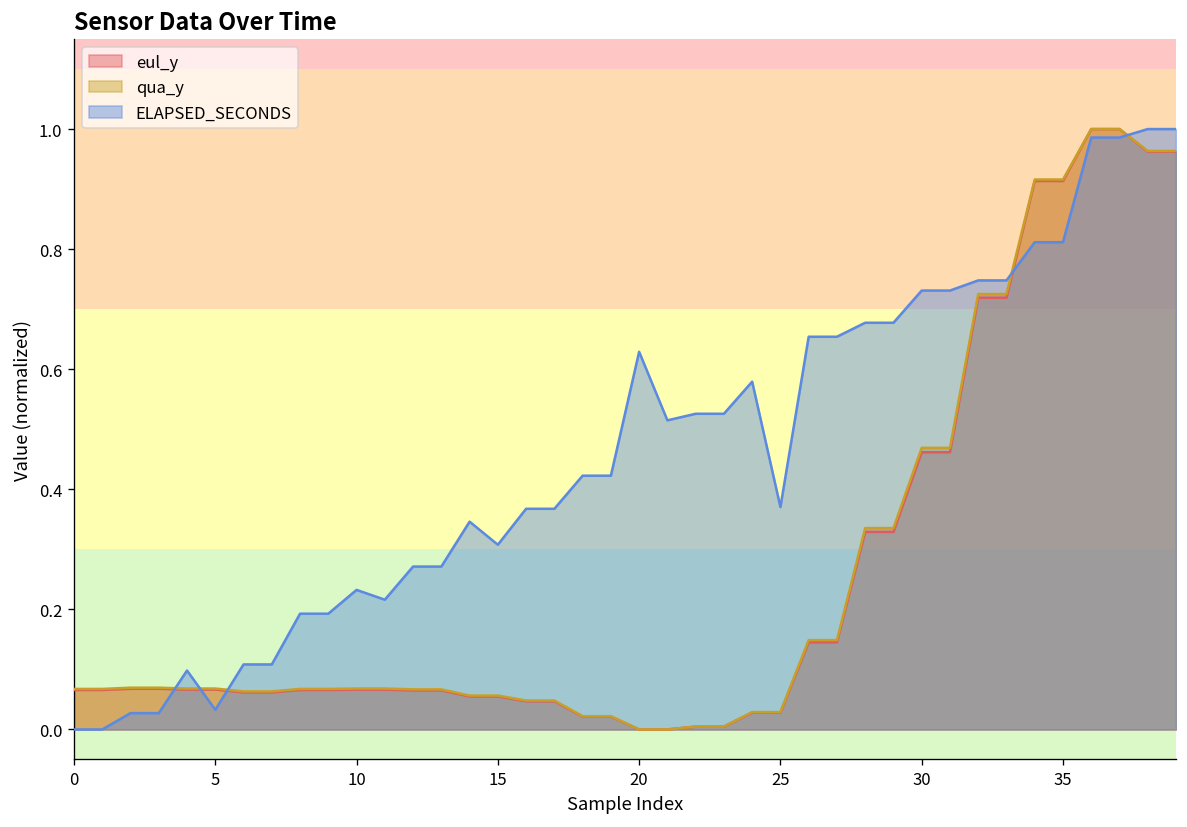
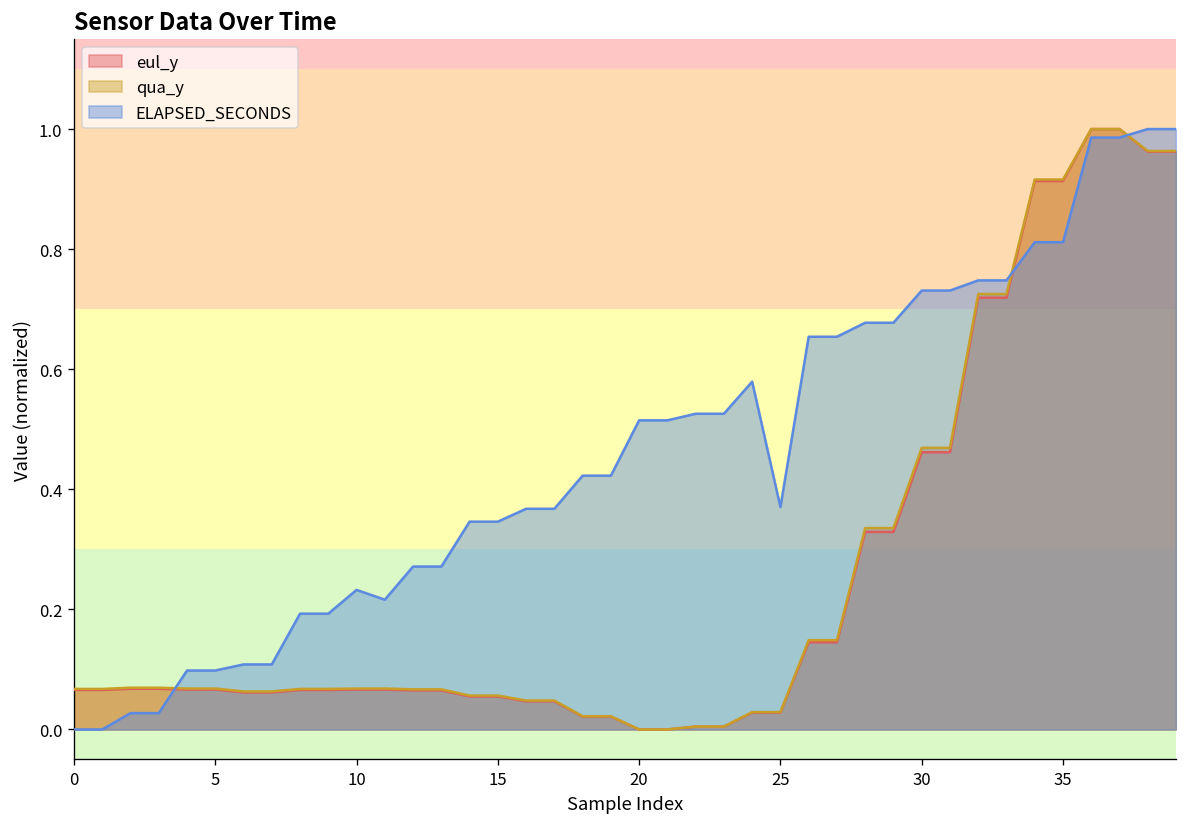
  {
    "ELAPSED_SECONDS": {
      "0": 0.00,
-     "5": 0.03,
+     "5": 0.10,
      "10": 0.23,
-     "15": 0.31,
-     "20": 0.63,
+     "15": 0.35,
+     "20": 0.51,
      "25": 0.37,
      "30": 0.73,
      "35": 0.81
    }
  }
